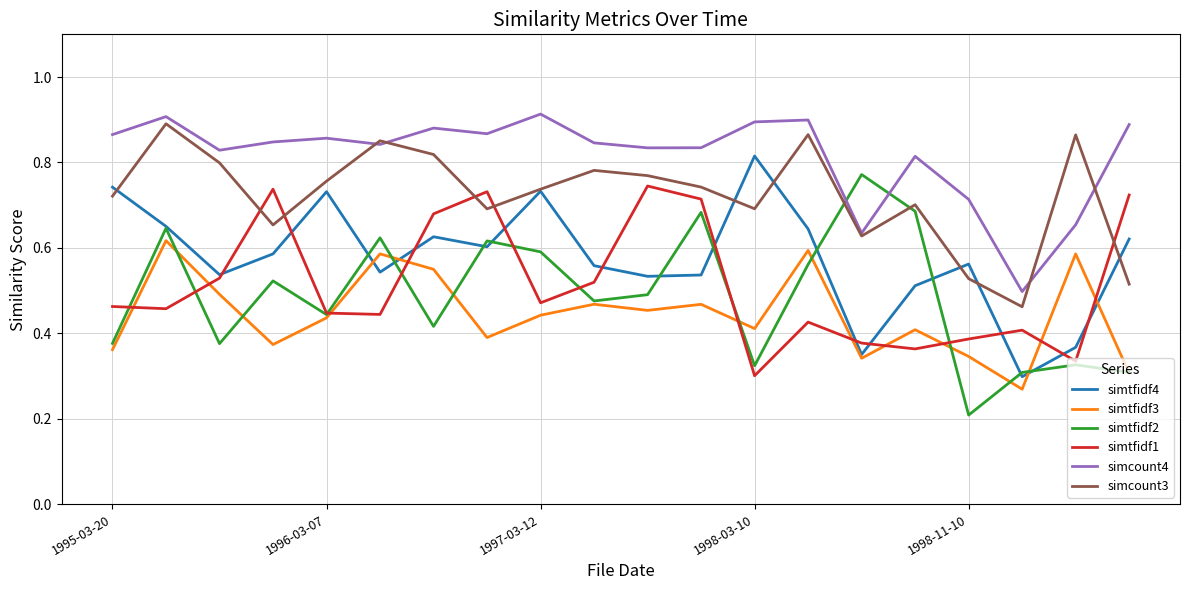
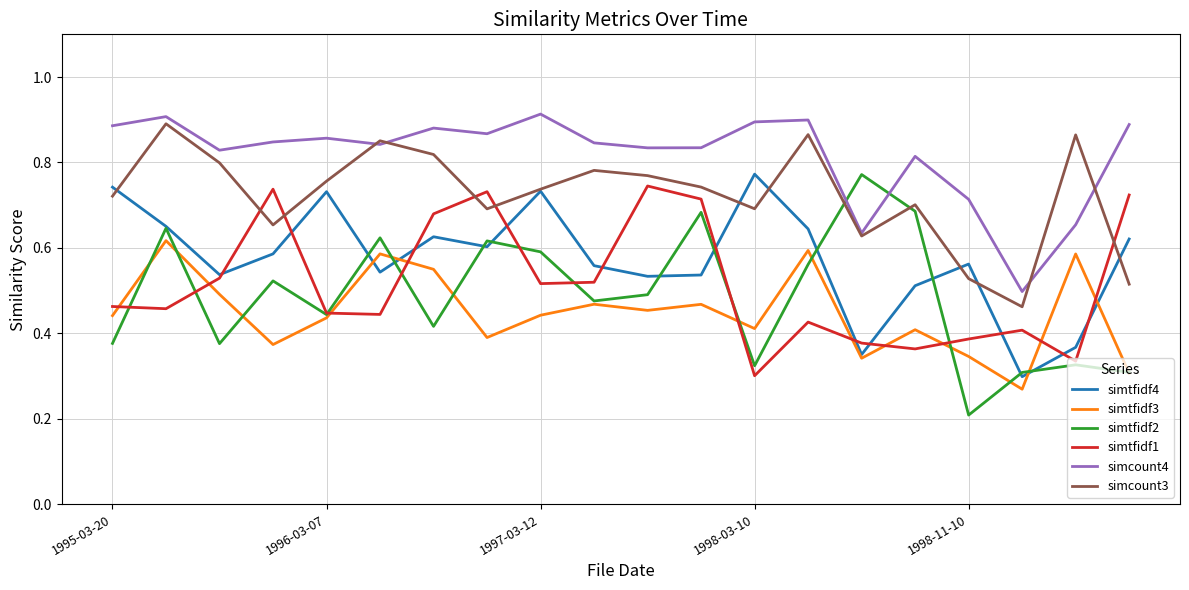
  {
    "simtfidf4": {
      "1995-03-20": 0.74,
      "1996-03-07": 0.73,
-     "1998-03-10": 0.82,
+     "1998-03-10": 0.77,
      "1998-11-10": 0.56
    },
    "simtfidf3": {
-     "1995-03-20": 0.36,
+     "1995-03-20": 0.44,
      "1996-03-07": 0.44,
      "1997-03-12": 0.44,
      "1998-03-10": 0.41,
      "1998-11-10": 0.35
    },
    "simtfidf2": {
      "1995-03-20": 0.38,
      "1997-03-12": 0.59,
      "1998-03-10": 0.32,
      "1998-11-10": 0.21
    },
    "simtfidf1": {
      "1995-03-20": 0.46,
-     "1997-03-12": 0.47,
+     "1997-03-12": 0.52,
      "1998-03-10": 0.30,
      "1998-11-10": 0.39
    },
    "simcount4": {
-     "1995-03-20": 0.87,
+     "1995-03-20": 0.89,
      "1996-03-07": 0.86,
      "1997-03-12": 0.91,
      "1998-03-10": 0.90,
      "1998-11-10": 0.71
    },
    "simcount3": {
      "1995-03-20": 0.72,
      "1996-03-07": 0.76,
      "1998-03-10": 0.69,
      "1998-11-10": 0.53
    }
  }
